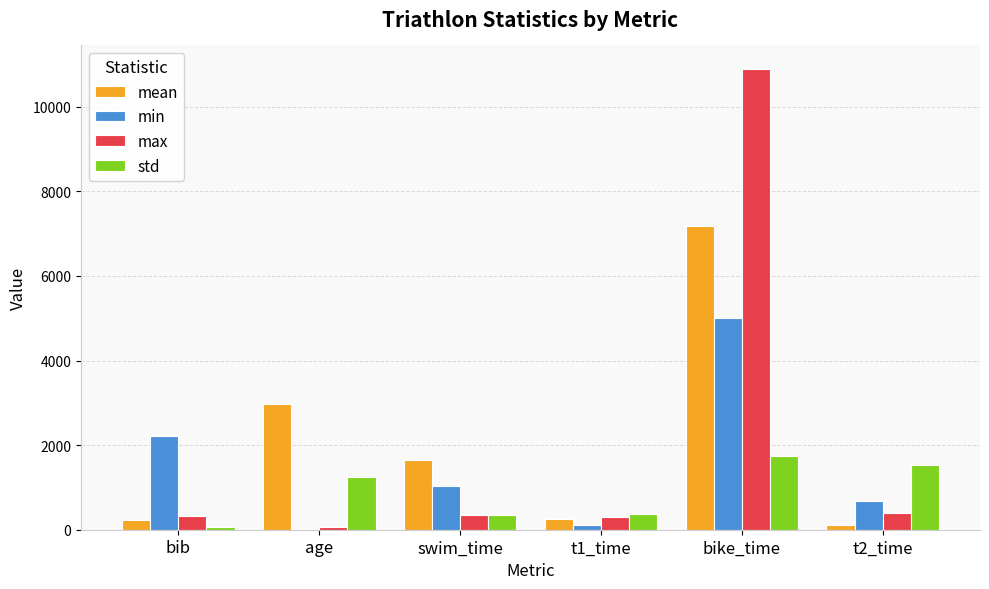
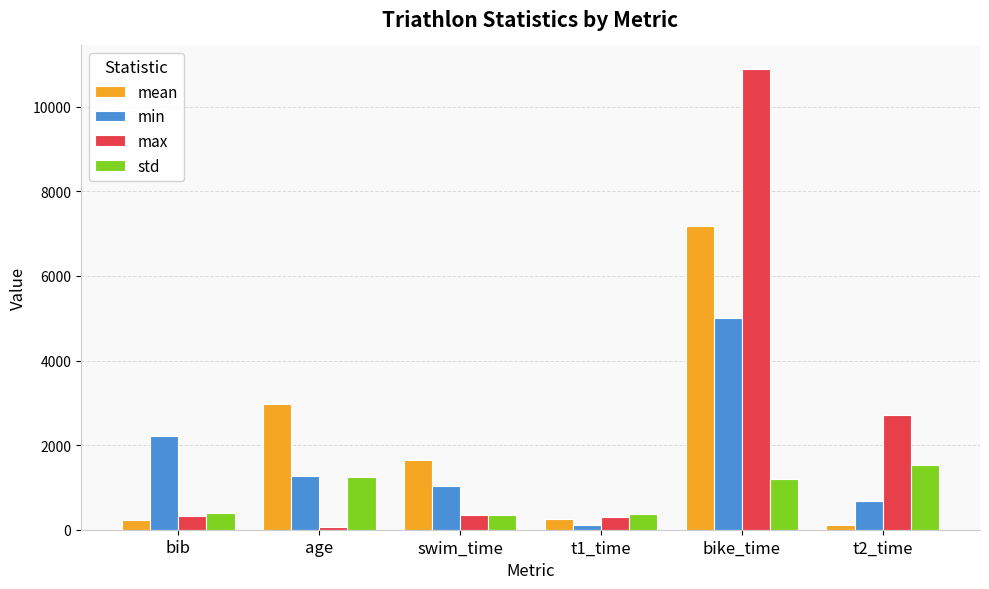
  {
    "mean": {
      "bib": 200,
      "age": 3000,
      "swim_time": 1600,
      "t1_time": 300,
      "bike_time": 7200,
      "t2_time": 100
    },
    "min": {
      "bib": 2200,
-     "age": 0,
+     "age": 1300,
      "swim_time": 1000,
      "t1_time": 100,
      "bike_time": 5000,
      "t2_time": 700
    },
    "max": {
      "bib": 300,
      "age": 100,
      "swim_time": 400,
      "t1_time": 300,
      "bike_time": 10900,
-     "t2_time": 400
+     "t2_time": 2700
    },
    "std": {
-     "bib": 100,
+     "bib": 400,
      "age": 1200,
      "swim_time": 400,
      "t1_time": 400,
-     "bike_time": 1700,
+     "bike_time": 1200,
      "t2_time": 1500
    }
  }
